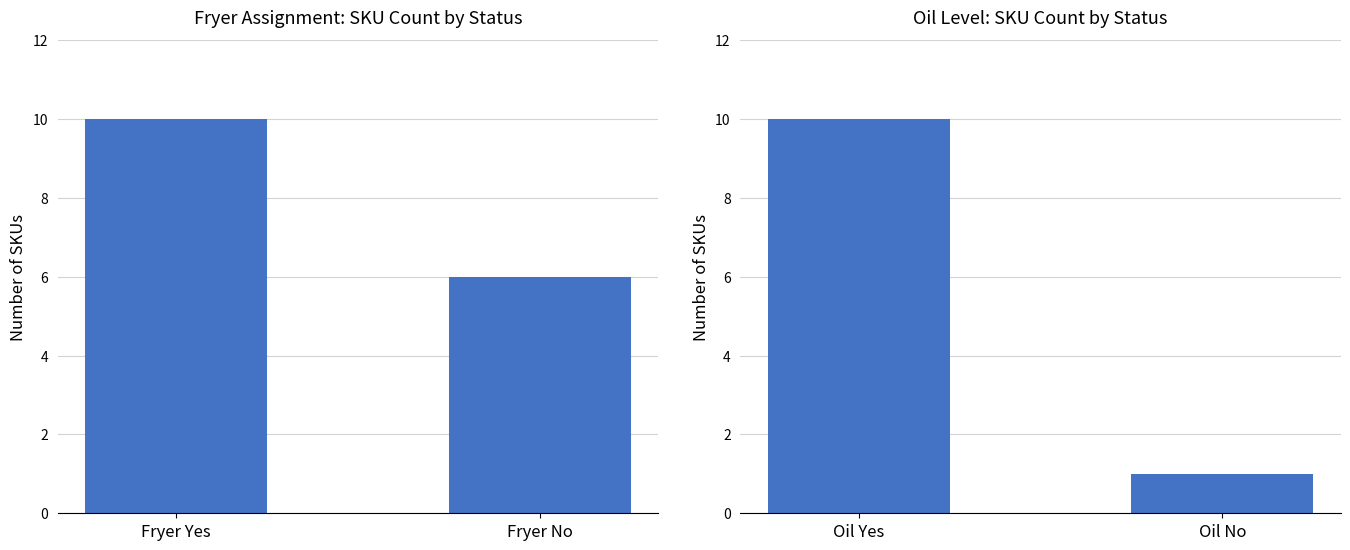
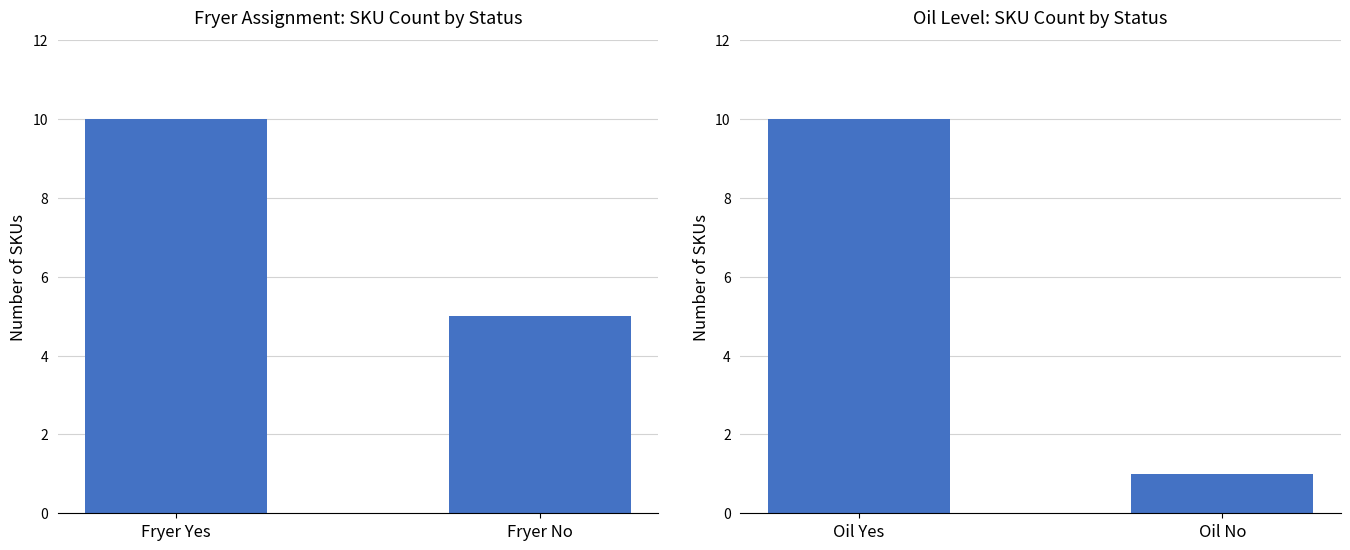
  {
    "Fryer Assignment: SKU Count by Status": {
      "Fryer Yes": 10,
-     "Fryer No": 6
+     "Fryer No": 5
    },
    "Oil Level: SKU Count by Status": {
      "Oil Yes": 10.0,
      "Oil No": 1.0
    }
  }
